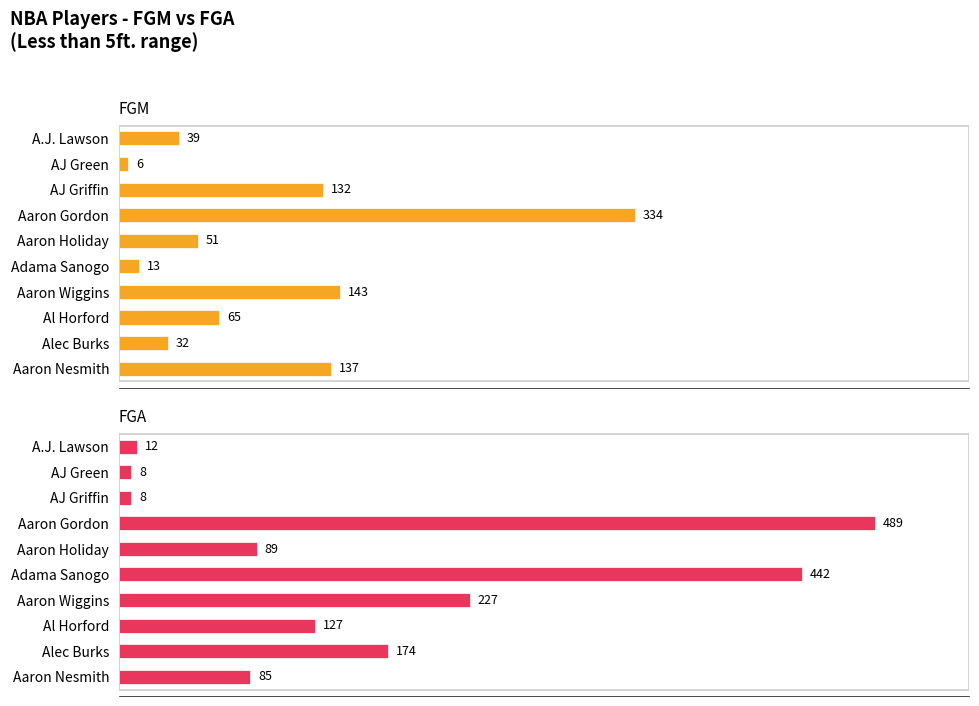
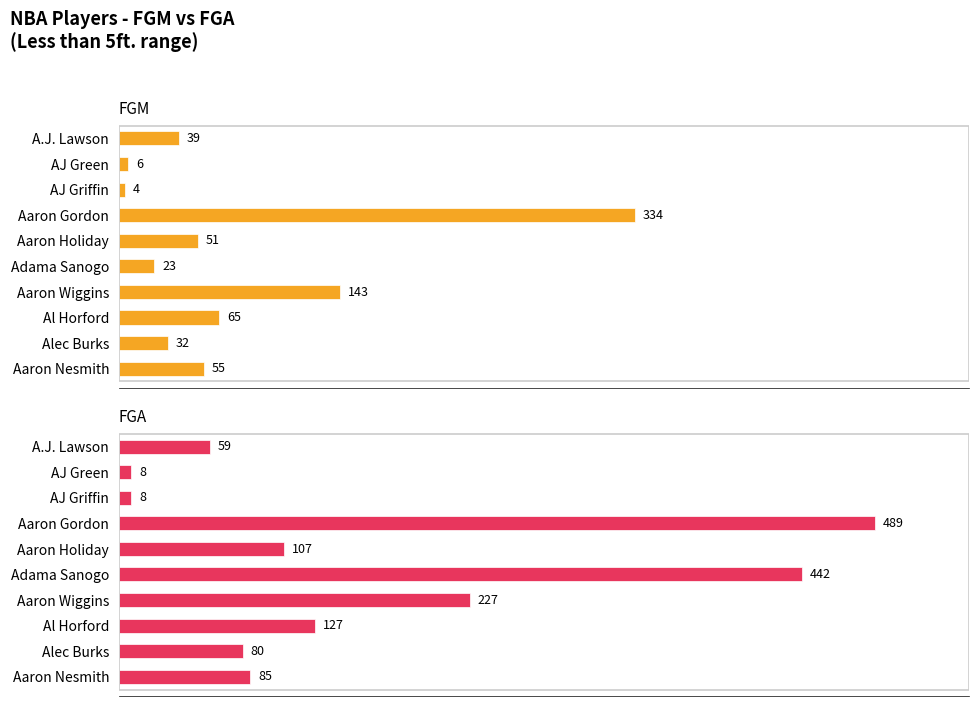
  {
    "FGM": {
      "A.J. Lawson": 39,
      "AJ Green": 6,
-     "AJ Griffin": 132,
+     "AJ Griffin": 4,
      "Aaron Gordon": 334,
      "Aaron Holiday": 51,
-     "Adama Sanogo": 13,
+     "Adama Sanogo": 23,
      "Aaron Wiggins": 143,
      "Al Horford": 65,
      "Alec Burks": 32,
-     "Aaron Nesmith": 137
+     "Aaron Nesmith": 55
    },
    "FGA": {
-     "A.J. Lawson": 12,
+     "A.J. Lawson": 59,
      "AJ Green": 8,
      "AJ Griffin": 8,
      "Aaron Gordon": 489,
-     "Aaron Holiday": 89,
+     "Aaron Holiday": 107,
      "Adama Sanogo": 442,
      "Aaron Wiggins": 227,
      "Al Horford": 127,
-     "Alec Burks": 174,
+     "Alec Burks": 80,
      "Aaron Nesmith": 85
    }
  }
